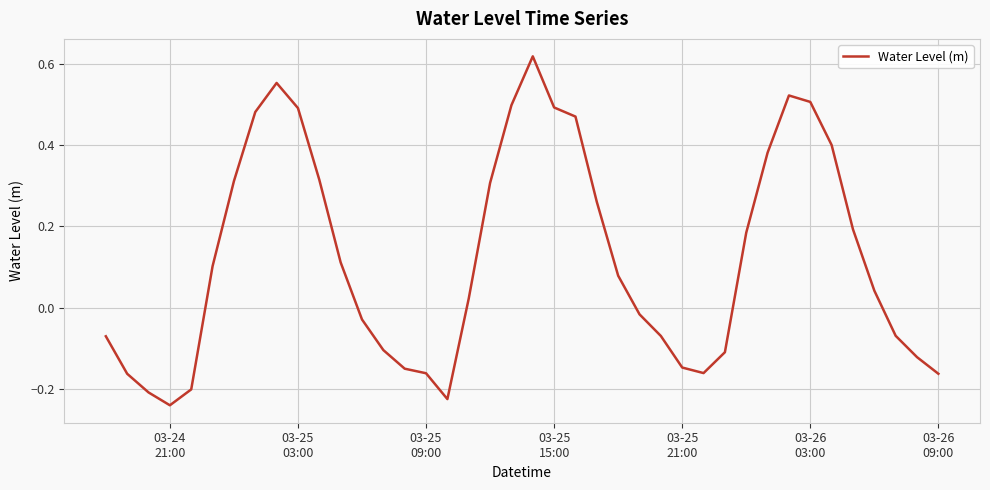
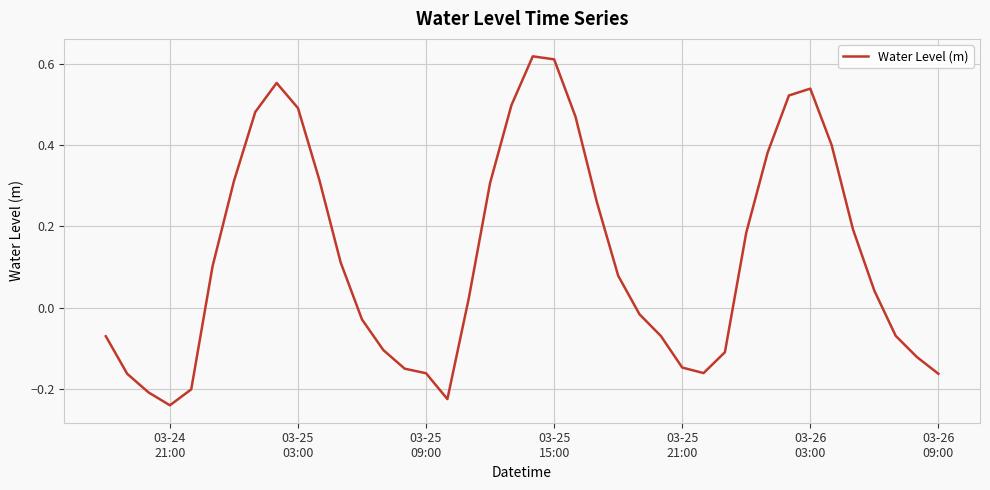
  {
    "03-24 21:00": -0.24,
    "03-25 03:00": 0.49,
    "03-25 09:00": -0.16,
-   "03-25 15:00": 0.49,
+   "03-25 15:00": 0.61,
    "03-25 21:00": -0.15,
-   "03-26 03:00": 0.51,
+   "03-26 03:00": 0.54,
    "03-26 09:00": -0.16
  }
